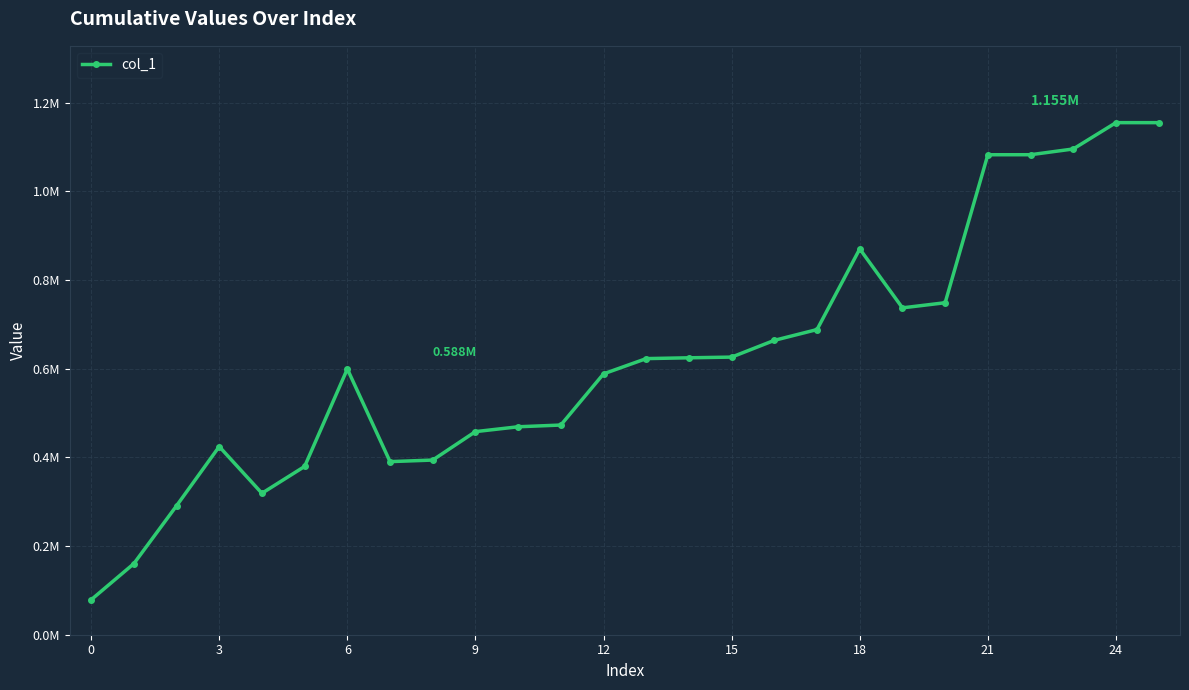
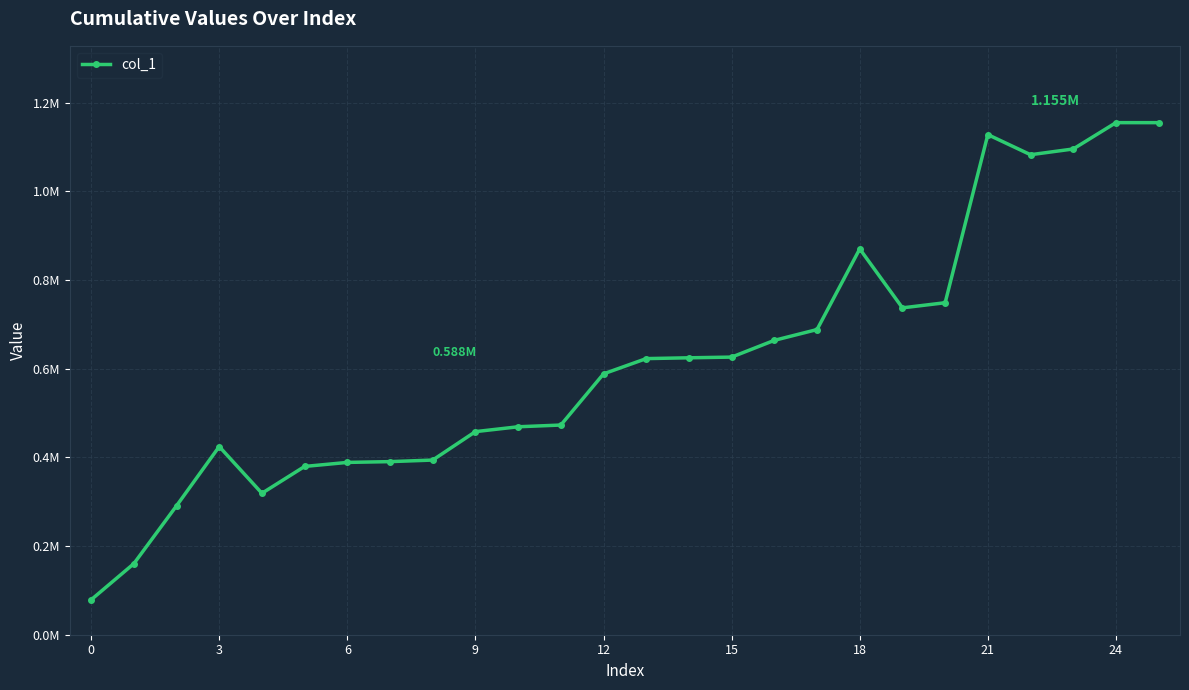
  {
    "0": 80000,
    "3": 420000,
-   "6": 600000,
+   "6": 390000,
    "9": 460000,
    "12": 590000,
    "15": 630000,
    "18": 870000,
-   "21": 1080000,
+   "21": 1130000,
    "24": 1160000
  }
